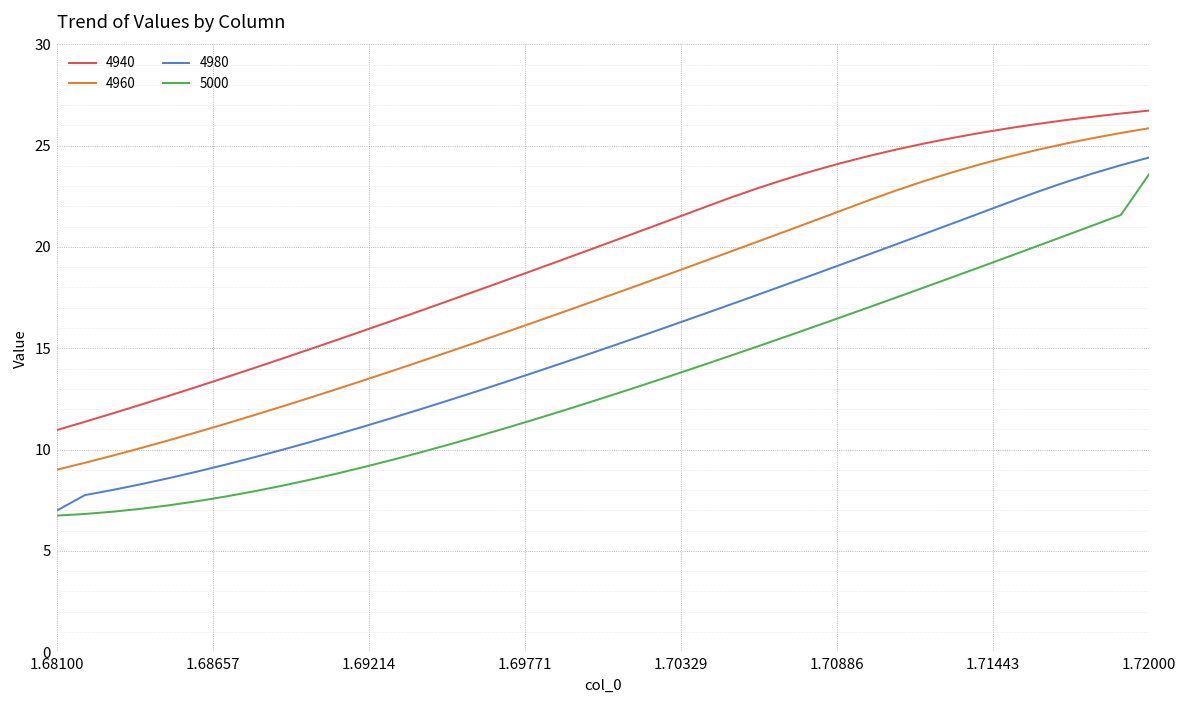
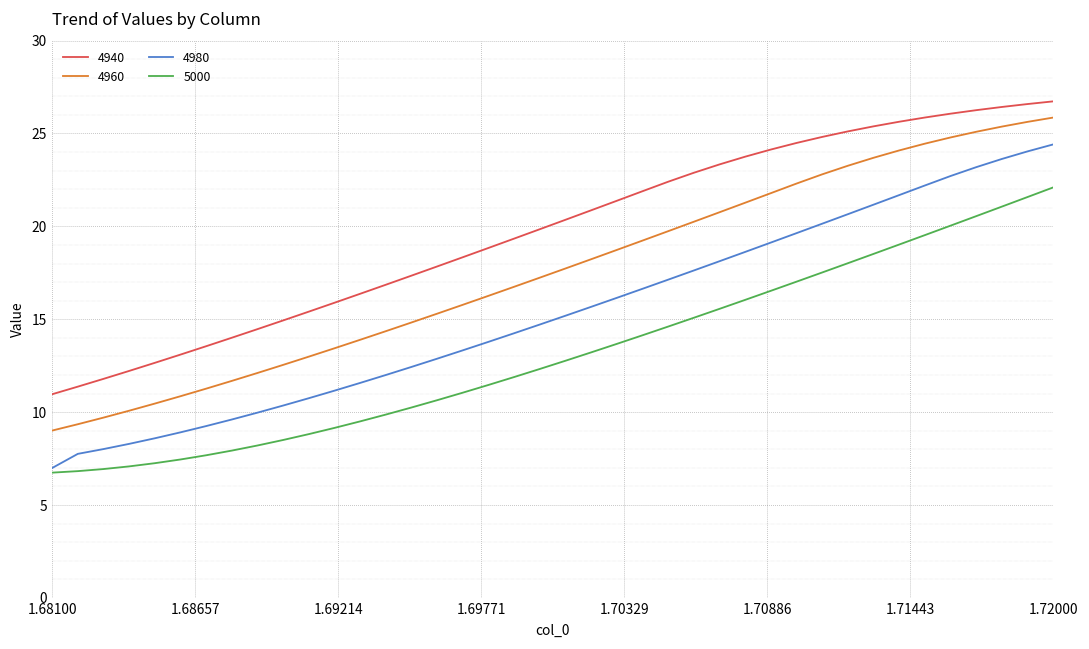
  {
    "4980": {
      "1.68100": 7.0,
      "1.72000": 24.4
    },
    "5000": {
      "1.68100": 6.7,
-     "1.72000": 23.6
+     "1.72000": 22.1
    }
  }
